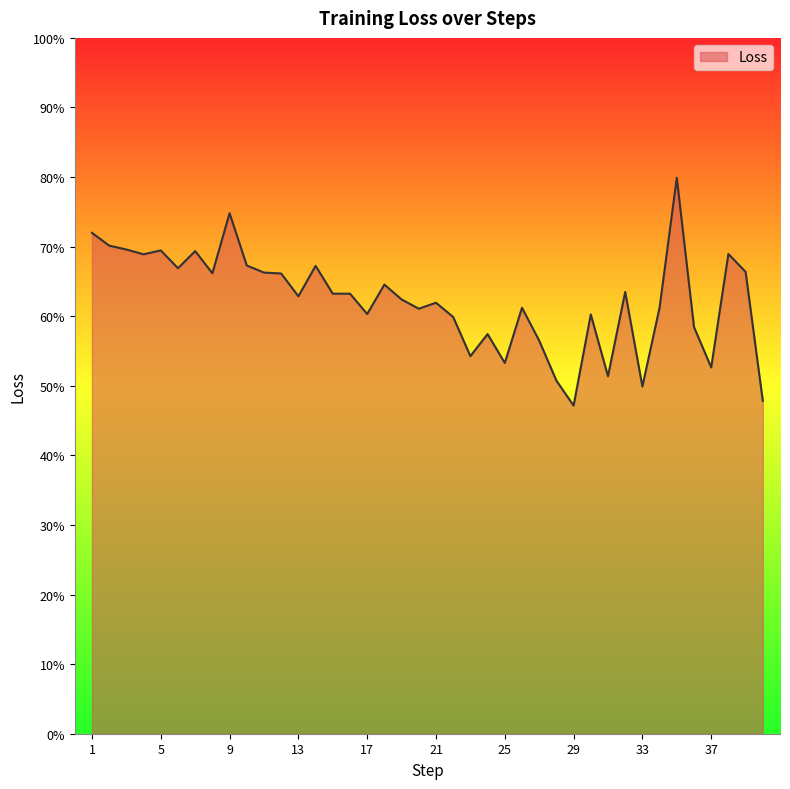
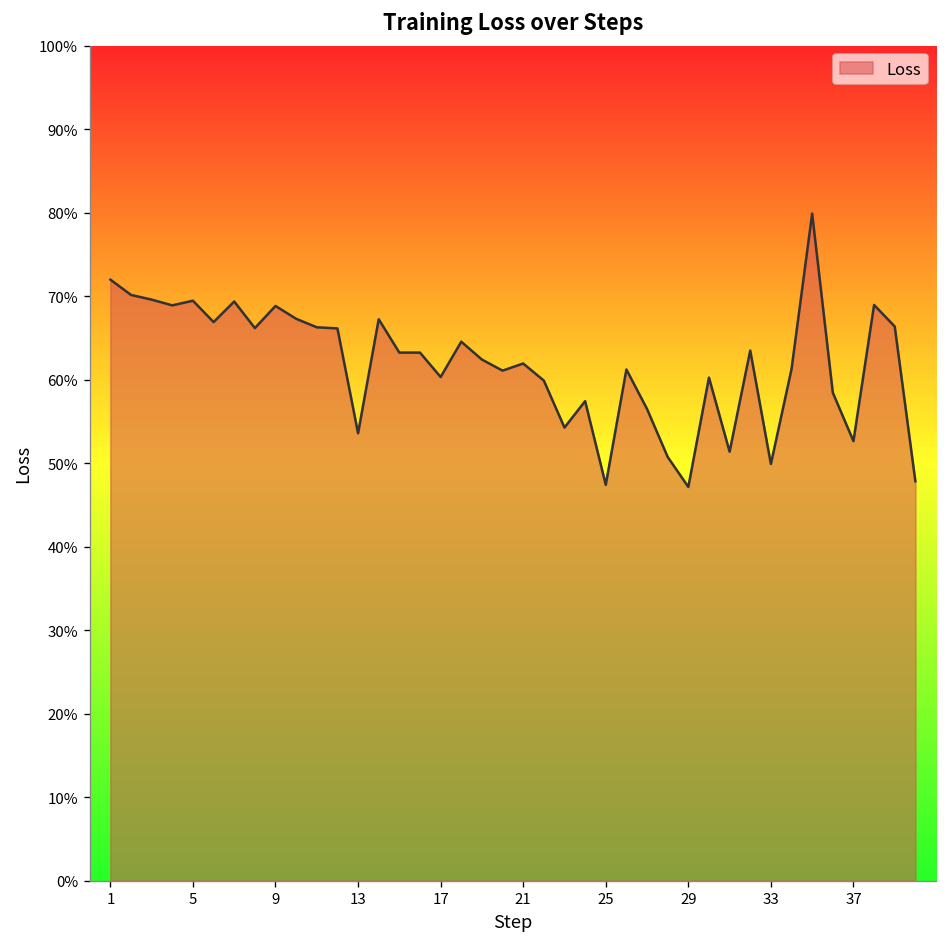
  {
    "1": "72%",
    "5": "69%",
-   "9": "75%",
-   "13": "63%",
+   "9": "69%",
+   "13": "54%",
    "17": "60%",
    "21": "62%",
-   "25": "53%",
+   "25": "47%",
    "29": "47%",
    "33": "50%",
    "37": "53%"
  }
